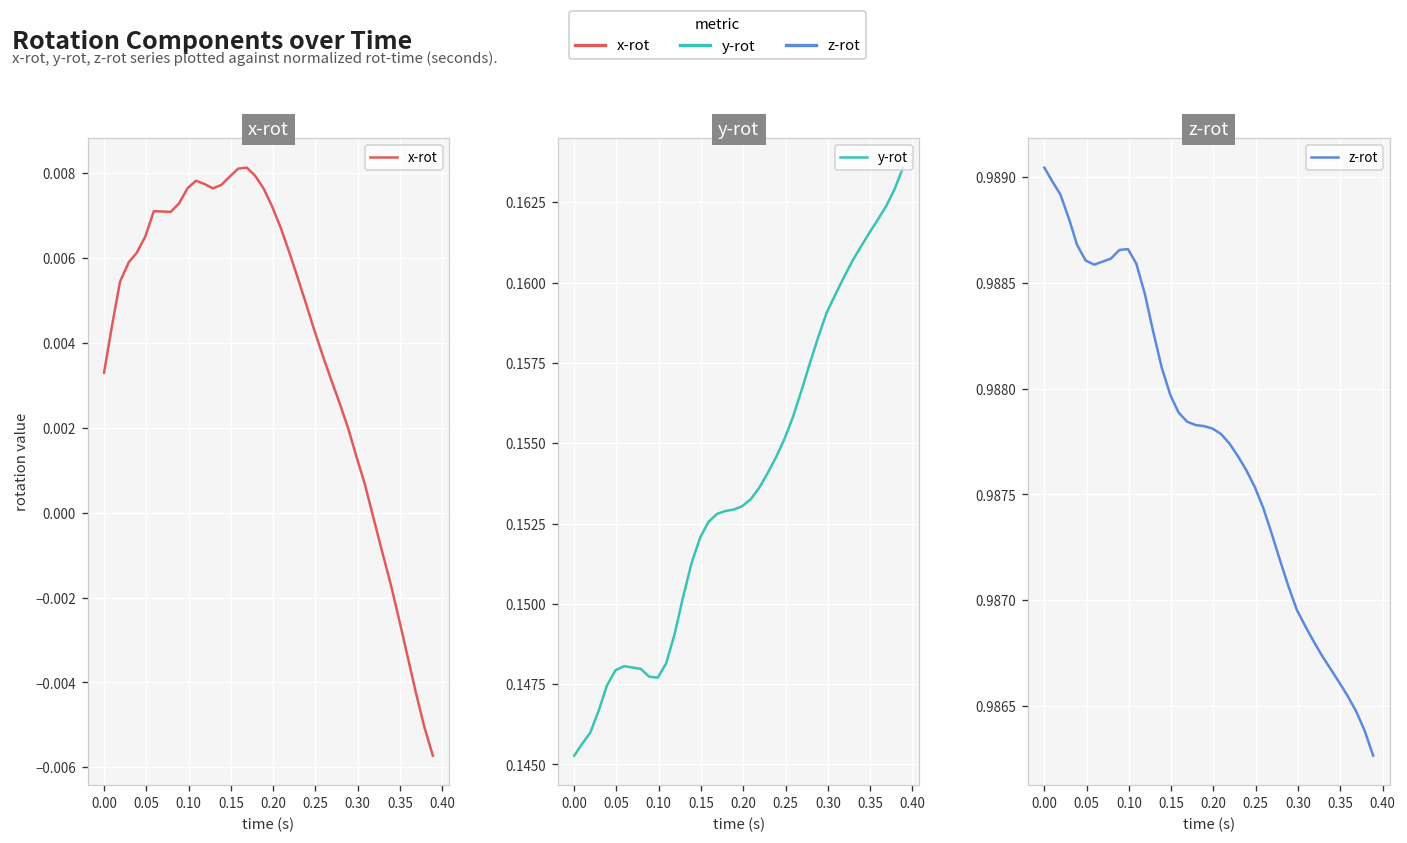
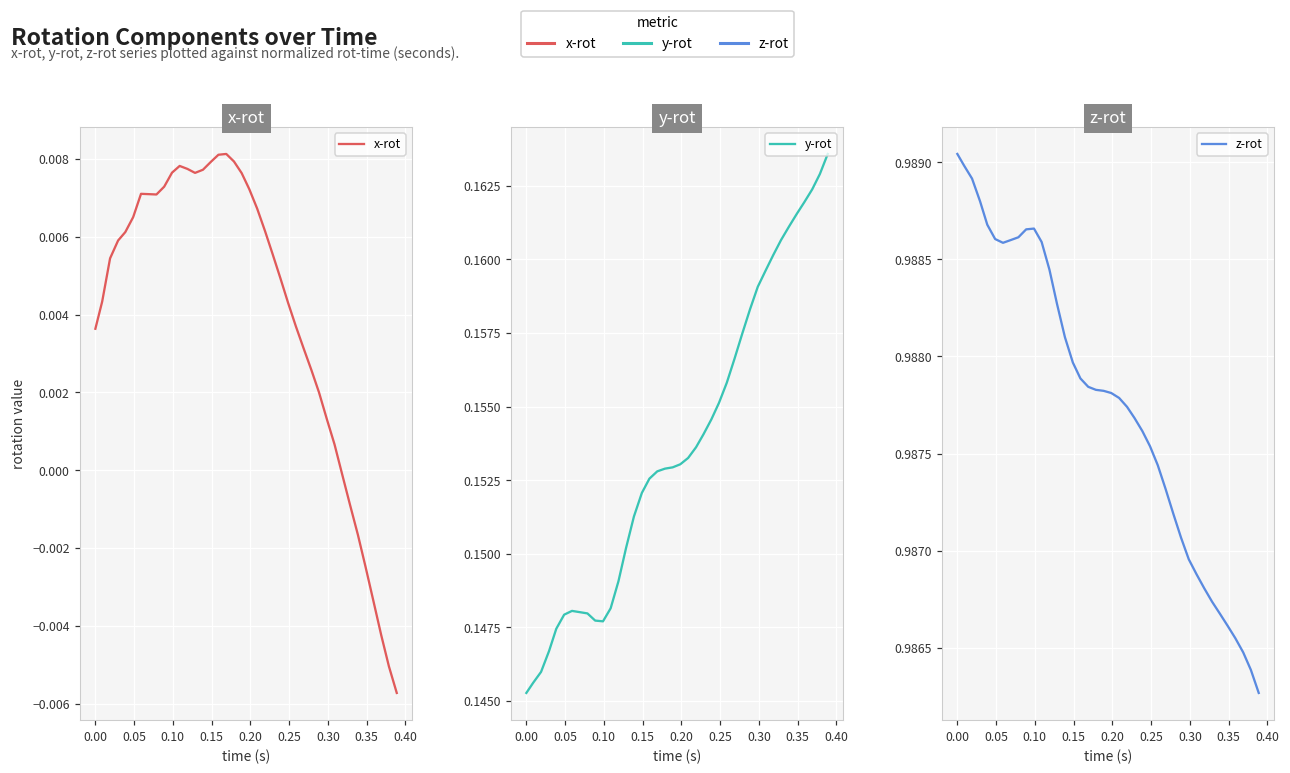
  {
    "x-rot": {
-     "0.00": 0.0033
+     "0.00": 0.0036
    },
    "y-rot": {
      "0.00": 0.1453
    },
    "z-rot": {
      "0.00": 0.98904
    }
  }
